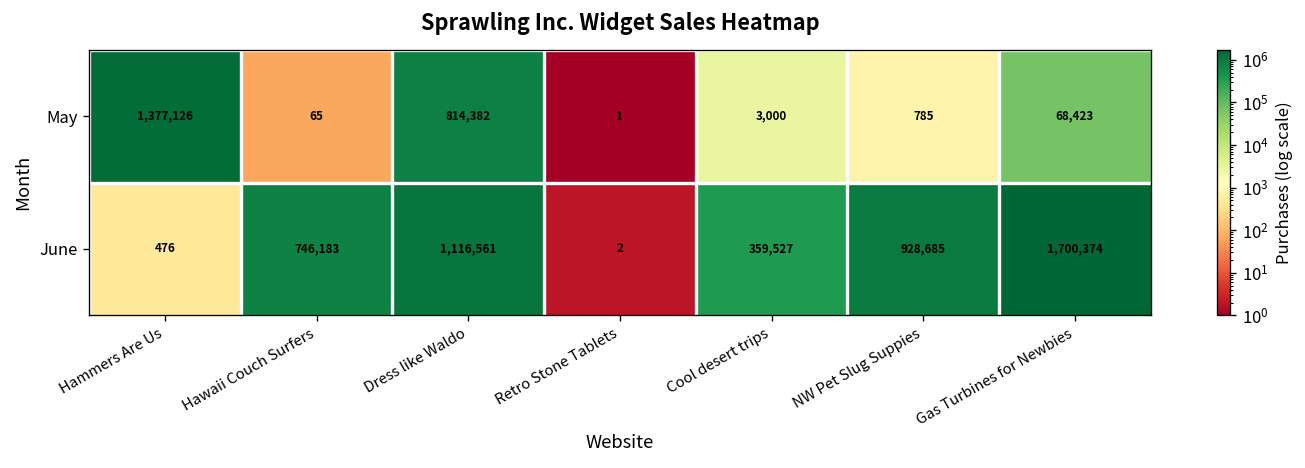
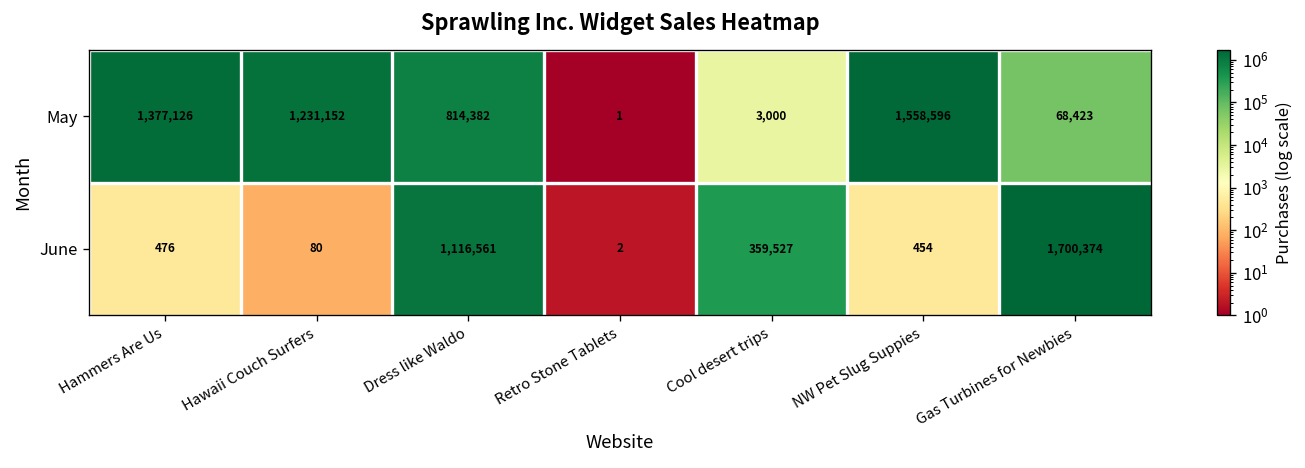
  {
    "May": {
      "Hammers Are Us": "1,377,126",
-     "Hawaii Couch Surfers": "65",
+     "Hawaii Couch Surfers": "1,231,152",
      "Dress like Waldo": "814,382",
      "Retro Stone Tablets": "1",
      "Cool desert trips": "3,000",
-     "NW Pet Slug Suppies": "785",
+     "NW Pet Slug Suppies": "1,558,596",
      "Gas Turbines for Newbies": "68,423"
    },
    "June": {
      "Hammers Are Us": "476",
-     "Hawaii Couch Surfers": "746,183",
+     "Hawaii Couch Surfers": "80",
      "Dress like Waldo": "1,116,561",
      "Retro Stone Tablets": "2",
      "Cool desert trips": "359,527",
-     "NW Pet Slug Suppies": "928,685",
+     "NW Pet Slug Suppies": "454",
      "Gas Turbines for Newbies": "1,700,374"
    }
  }
